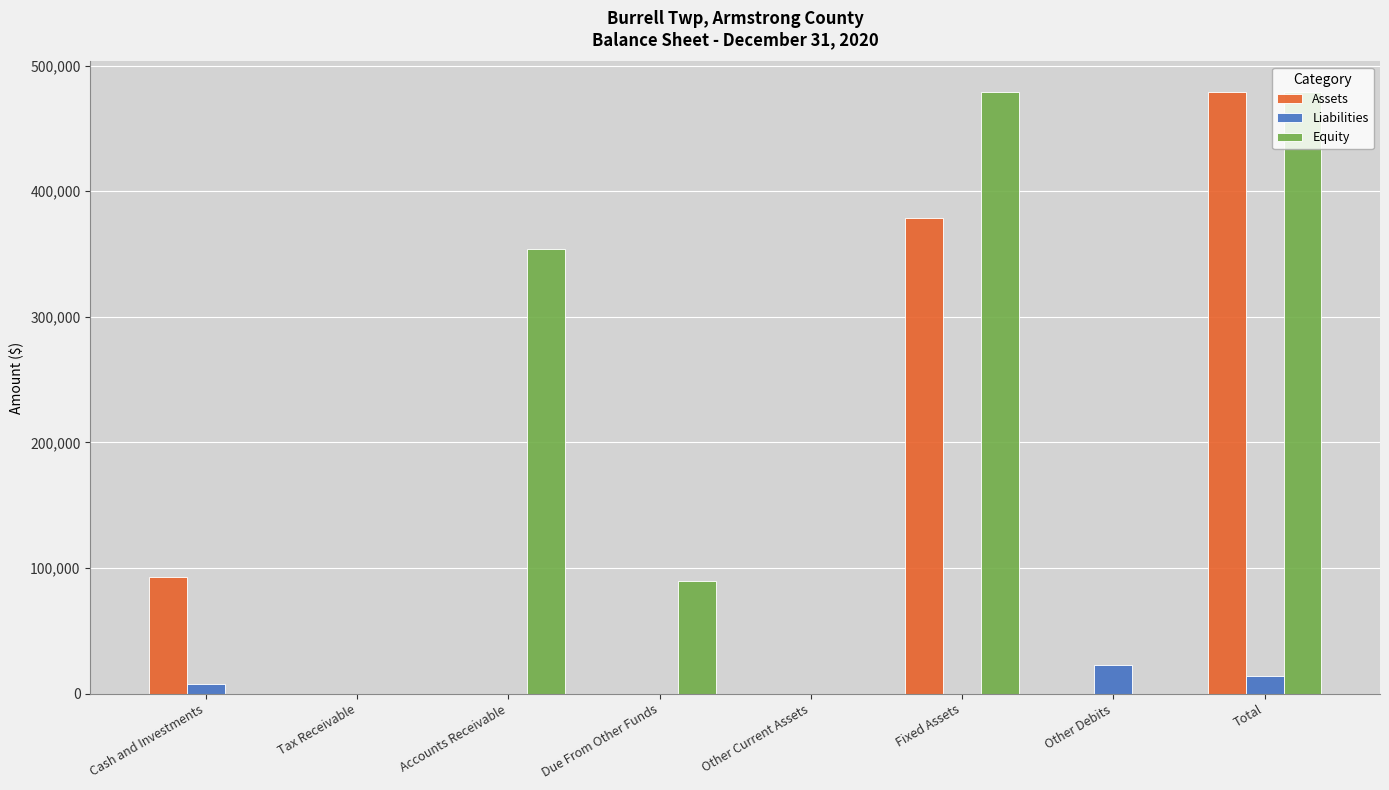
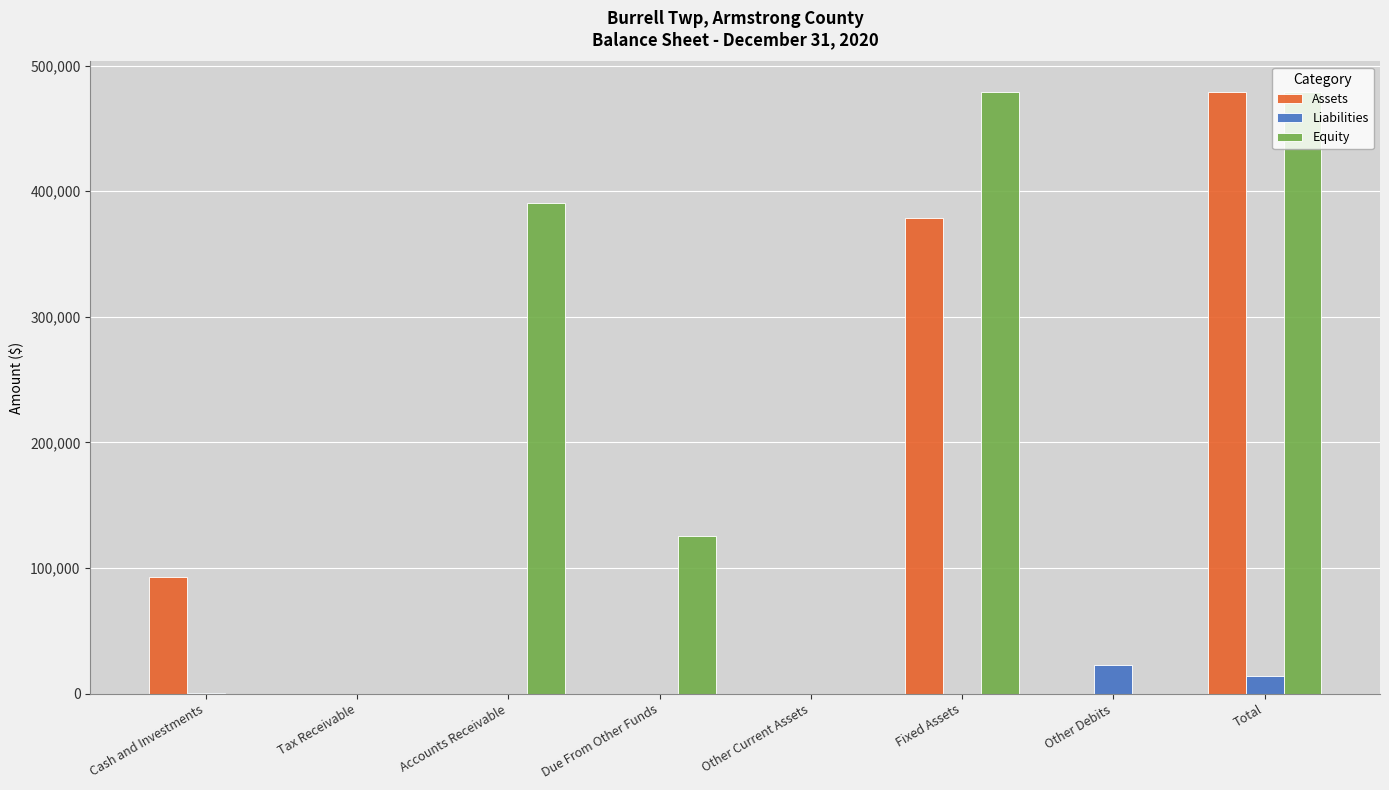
  {
    "Assets": {
      "Cash and Investments": "93,000",
      "Tax Receivable": "0",
      "Accounts Receivable": "0",
      "Due From Other Funds": "0",
      "Other Current Assets": "0",
      "Fixed Assets": "378,000",
      "Other Debits": "0",
      "Total": "479,000"
    },
    "Liabilities": {
-     "Cash and Investments": "7,000",
+     "Cash and Investments": "0",
      "Tax Receivable": "0",
      "Accounts Receivable": "0",
      "Due From Other Funds": "0",
      "Other Current Assets": "0",
      "Fixed Assets": "0",
      "Other Debits": "22,000",
      "Total": "14,000"
    },
    "Equity": {
      "Cash and Investments": "0",
      "Tax Receivable": "0",
-     "Accounts Receivable": "354,000",
-     "Due From Other Funds": "89,000",
+     "Accounts Receivable": "391,000",
+     "Due From Other Funds": "126,000",
      "Other Current Assets": "0",
      "Fixed Assets": "479,000",
      "Other Debits": "0"
    }
  }
